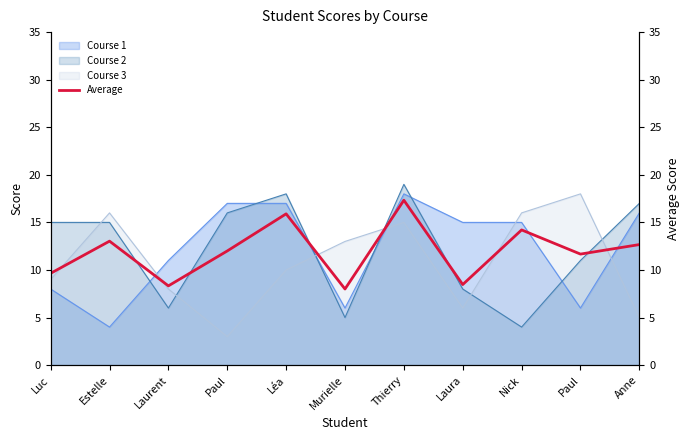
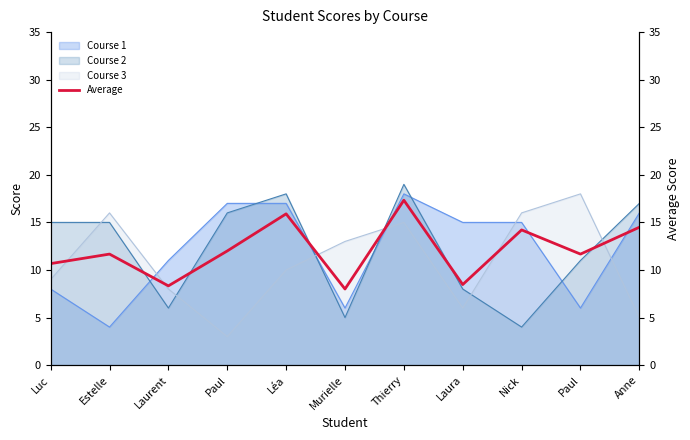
  {
    "Average": {
-     "Luc": 10,
-     "Estelle": 13,
+     "Luc": 11,
+     "Estelle": 12,
      "Laurent": 8,
      "Léa": 16,
      "Murielle": 8,
      "Thierry": 17,
      "Laura": 8,
      "Nick": 14,
-     "Anne": 13
+     "Anne": 14
    }
  }
